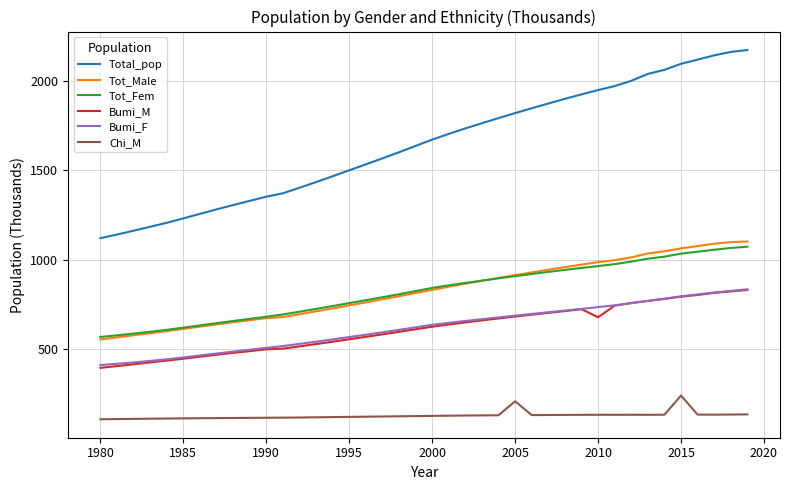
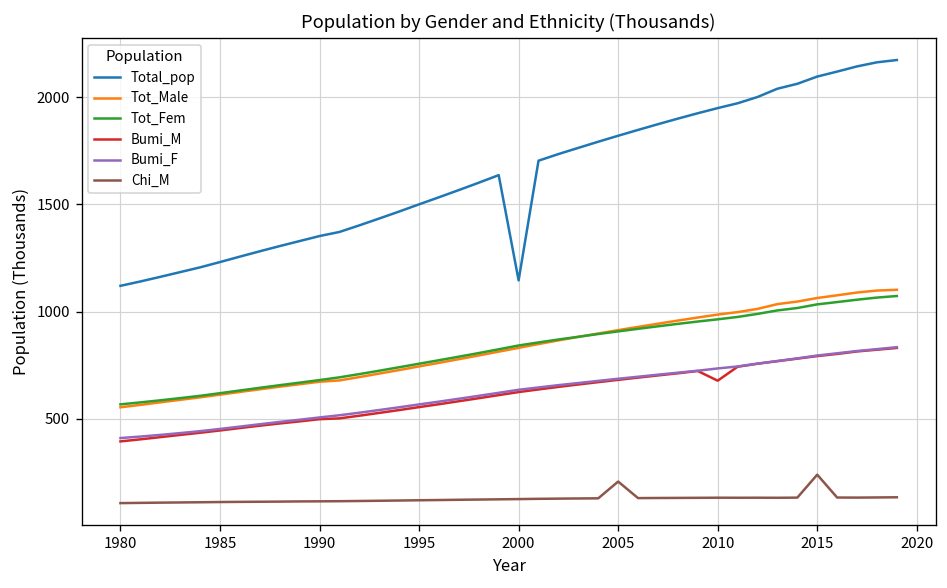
  {
    "Total_pop": {
      "1980": 1120,
      "1985": 1230,
      "1990": 1350,
      "1995": 1500,
-     "2000": 1670,
+     "2000": 1150,
      "2005": 1820,
      "2010": 1950,
      "2015": 2100
    },
    "Tot_Male": {
      "2010": 990,
      "2015": 1060
    },
    "Tot_Fem": {
      "2010": 960,
      "2015": 1030
    },
    "Bumi_M": {
      "1980": 390,
      "2010": 680
    },
    "Bumi_F": {
      "1980": 410,
      "2010": 730
    },
    "Chi_M": {
      "1980": 110,
      "1985": 110,
      "1990": 110,
      "1995": 120,
      "2000": 120,
      "2005": 210,
      "2010": 130,
      "2015": 240
    }
  }
